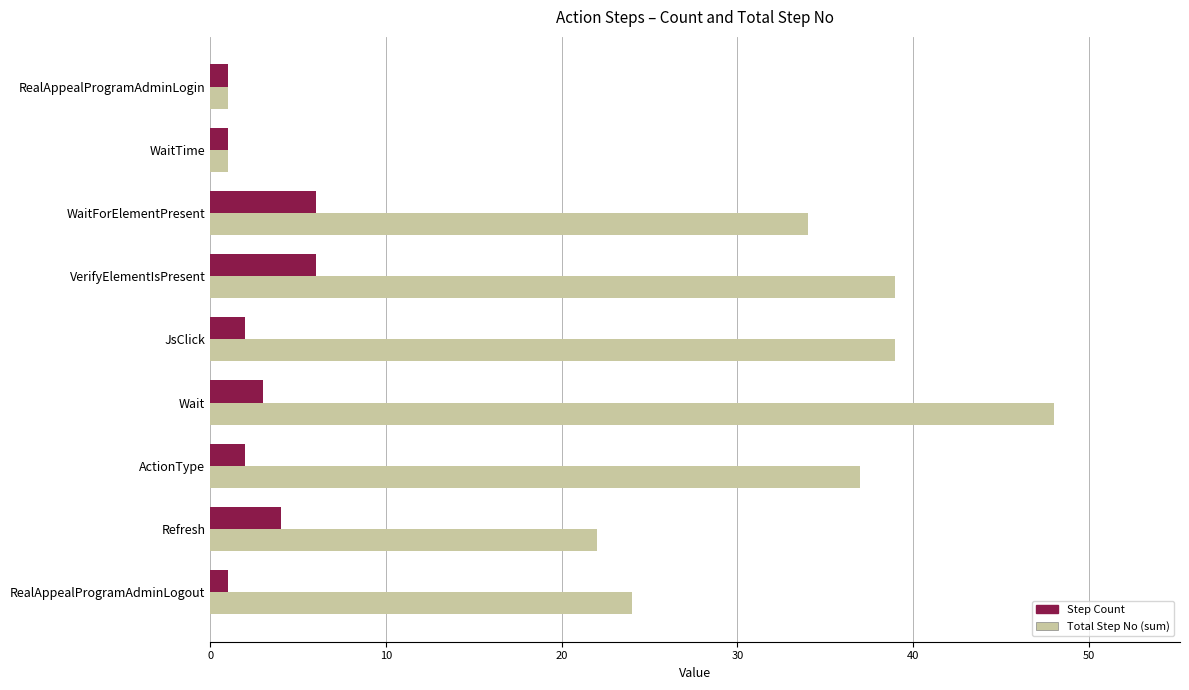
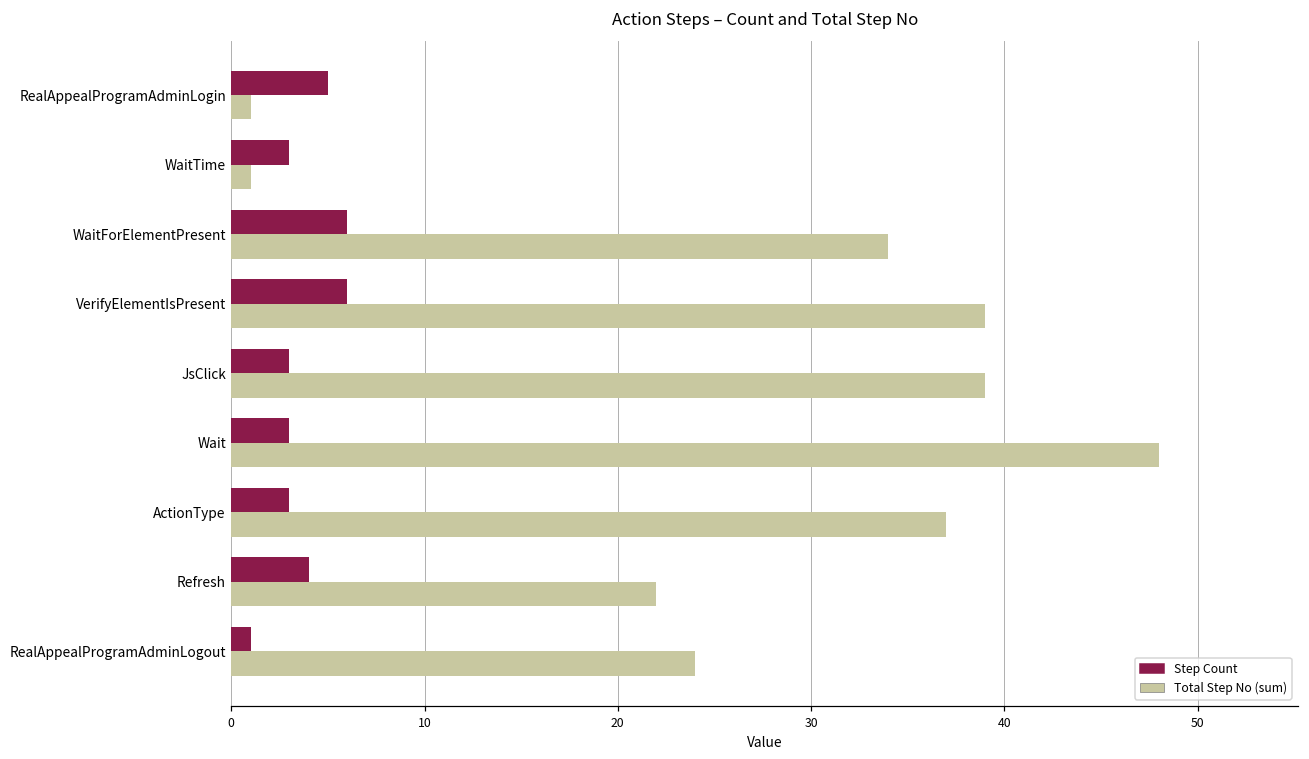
  {
    "Total Step No (sum)": {
      "RealAppealProgramAdminLogin": 1,
      "WaitTime": 1,
      "WaitForElementPresent": 34,
      "VerifyElementIsPresent": 39,
      "JsClick": 39,
      "Wait": 48,
      "ActionType": 37,
      "Refresh": 22,
      "RealAppealProgramAdminLogout": 24
    },
    "Step Count": {
-     "RealAppealProgramAdminLogin": 1,
-     "WaitTime": 1,
+     "RealAppealProgramAdminLogin": 5,
+     "WaitTime": 3,
      "WaitForElementPresent": 6,
      "VerifyElementIsPresent": 6,
-     "JsClick": 2,
+     "JsClick": 3,
      "Wait": 3,
-     "ActionType": 2,
+     "ActionType": 3,
      "Refresh": 4,
      "RealAppealProgramAdminLogout": 1
    }
  }
